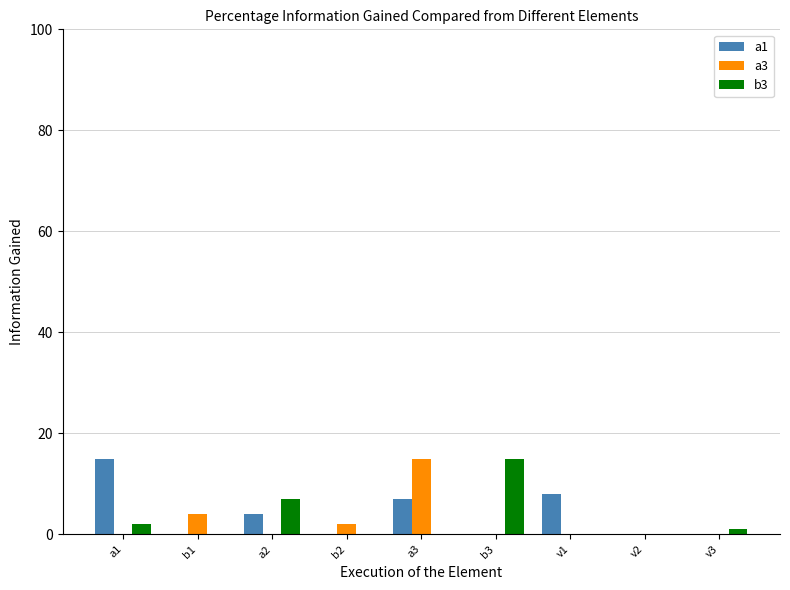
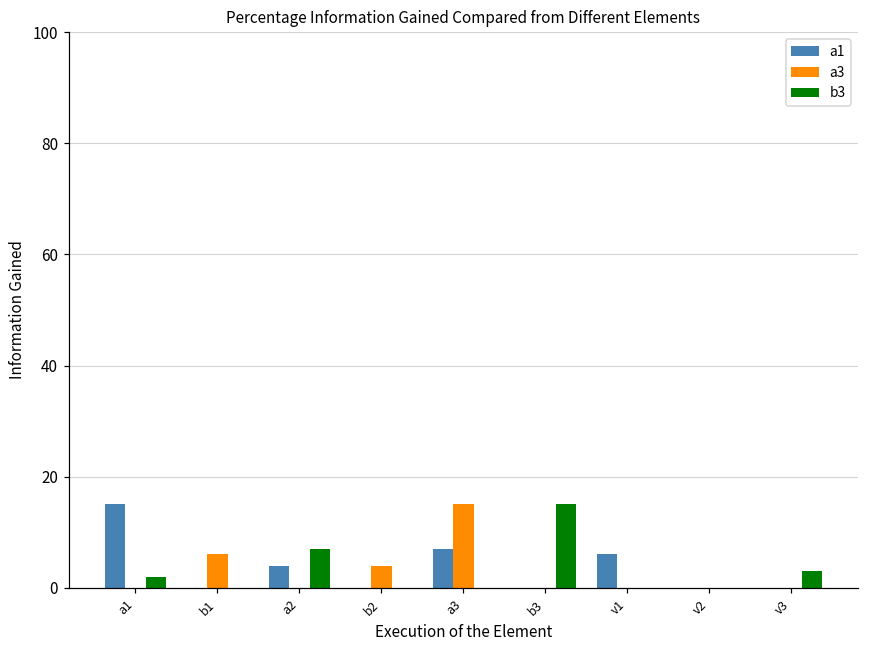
  {
    "a1": {
      "a1": 15,
      "b1": 0,
      "a2": 4,
      "b2": 0,
      "a3": 7,
      "b3": 0,
-     "v1": 8,
+     "v1": 6,
      "v2": 0,
      "v3": 0
    },
    "a3": {
      "a1": 0,
-     "b1": 4,
+     "b1": 6,
      "a2": 0,
-     "b2": 2,
+     "b2": 4,
      "a3": 15,
      "b3": 0,
      "v1": 0,
      "v2": 0,
      "v3": 0
    },
    "b3": {
      "a1": 2,
      "b1": 0,
      "a2": 7,
      "b2": 0,
      "a3": 0,
      "b3": 15,
      "v1": 0,
      "v2": 0,
-     "v3": 1
+     "v3": 3
    }
  }
